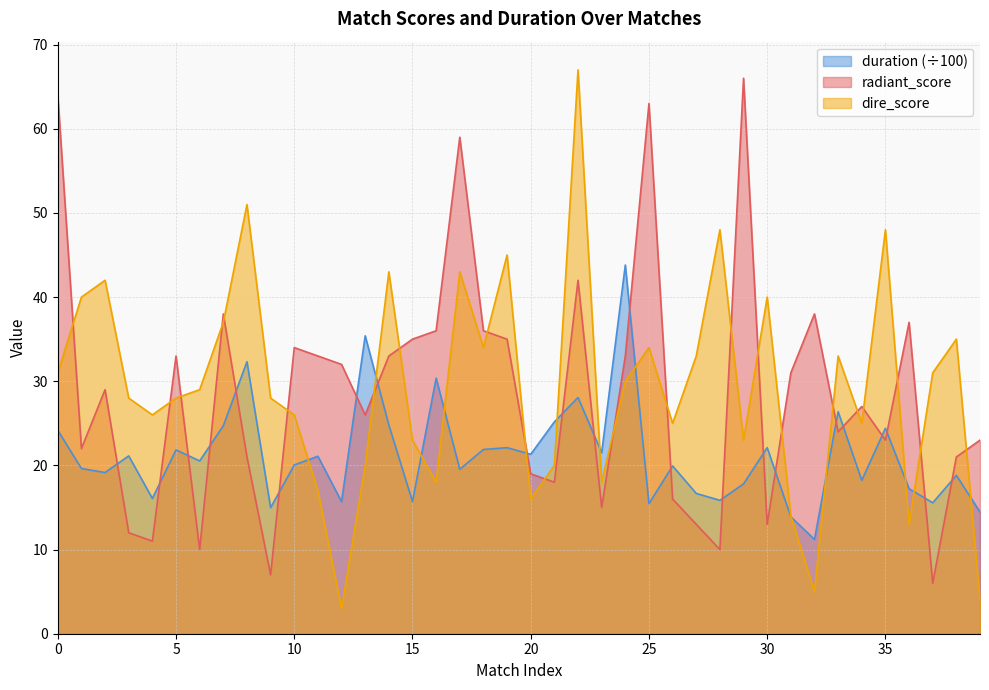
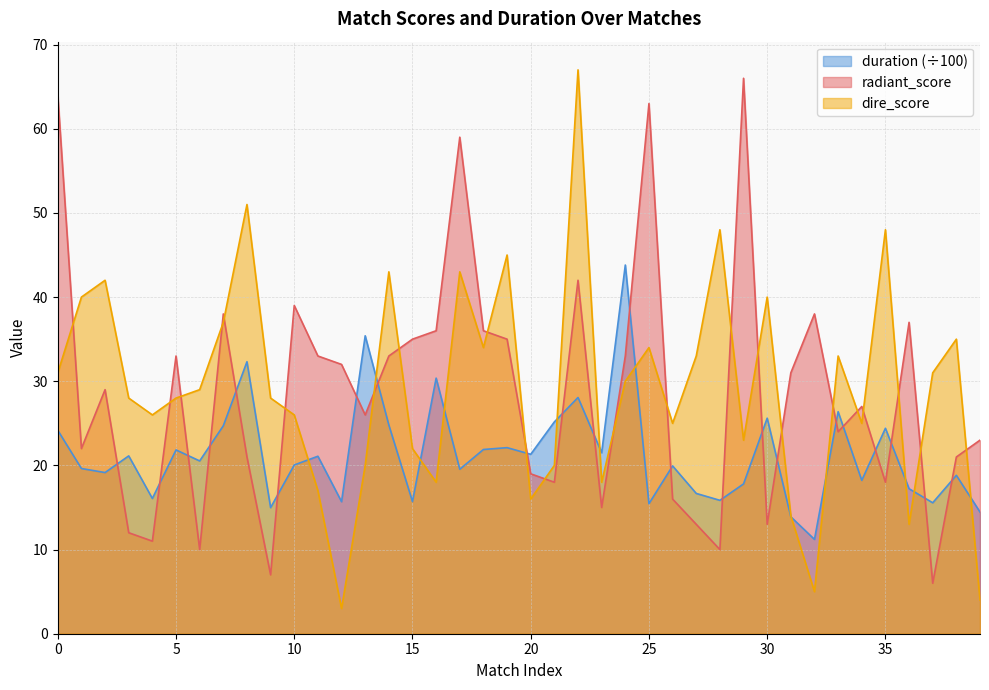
  {
    "duration (÷100)": {
      "0": 24,
      "5": 22,
      "10": 20,
      "15": 16,
      "20": 21,
      "25": 15,
-     "30": 22,
+     "30": 26,
      "35": 24
    },
    "radiant_score": {
      "0": 64,
      "5": 33,
-     "10": 34,
+     "10": 39,
      "15": 35,
      "20": 19,
      "25": 63,
      "30": 13,
-     "35": 23
+     "35": 18
    },
    "dire_score": {
      "0": 31,
      "5": 28,
      "10": 26,
-     "15": 23,
+     "15": 22,
      "20": 16,
      "25": 34,
      "30": 40,
      "35": 48
    }
  }
